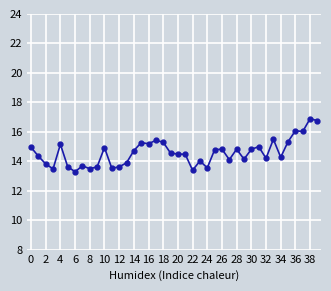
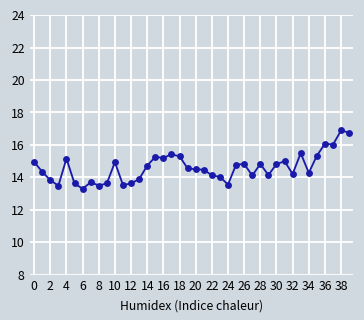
  {
    "0": 15.0,
    "2": 13.8,
    "4": 15.2,
    "6": 13.3,
    "8": 13.5,
    "10": 14.9,
    "12": 13.6,
    "14": 14.7,
    "16": 15.2,
    "18": 15.3,
    "20": 14.5,
-   "22": 13.4,
+   "22": 14.1,
    "24": 13.6,
    "26": 14.8,
    "28": 14.8,
    "30": 14.8,
    "32": 14.2,
    "34": 14.3,
    "36": 16.1,
    "38": 16.9
  }
